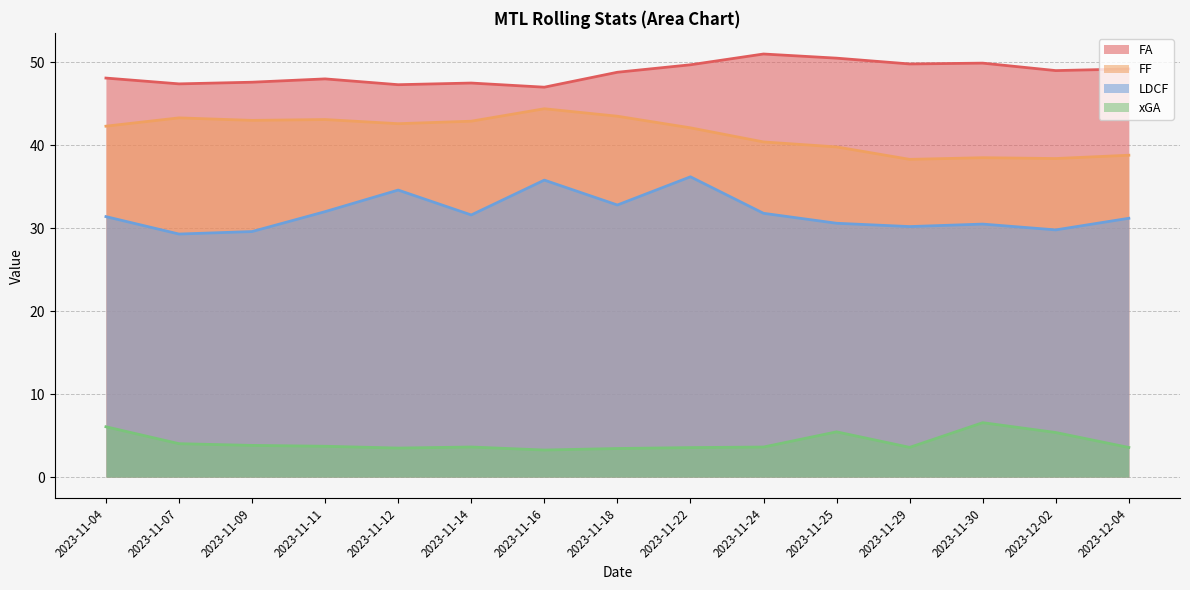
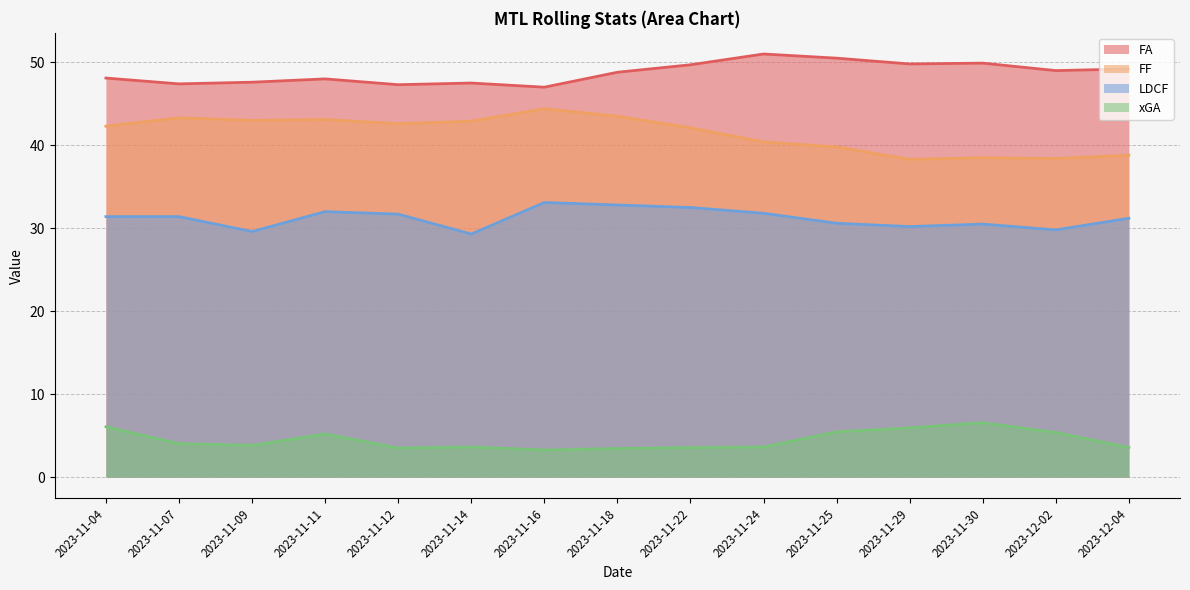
  {
    "LDCF": {
      "2023-11-04": 31,
-     "2023-11-07": 29,
+     "2023-11-07": 31,
      "2023-11-09": 30,
      "2023-11-11": 32,
-     "2023-11-12": 35,
-     "2023-11-14": 32,
-     "2023-11-16": 36,
+     "2023-11-12": 32,
+     "2023-11-14": 29,
+     "2023-11-16": 33,
      "2023-11-18": 33,
-     "2023-11-22": 36,
+     "2023-11-22": 33,
      "2023-11-24": 32,
      "2023-11-25": 31,
      "2023-11-29": 30,
      "2023-11-30": 31,
      "2023-12-02": 30,
      "2023-12-04": 31
    },
    "xGA": {
      "2023-11-04": 6,
      "2023-11-07": 4,
      "2023-11-09": 4,
-     "2023-11-11": 4,
+     "2023-11-11": 5,
      "2023-11-12": 4,
      "2023-11-14": 4,
      "2023-11-16": 3,
      "2023-11-18": 3,
      "2023-11-22": 4,
      "2023-11-24": 4,
      "2023-11-25": 5,
-     "2023-11-29": 4,
+     "2023-11-29": 6,
      "2023-11-30": 7,
      "2023-12-02": 5,
      "2023-12-04": 4
    }
  }
